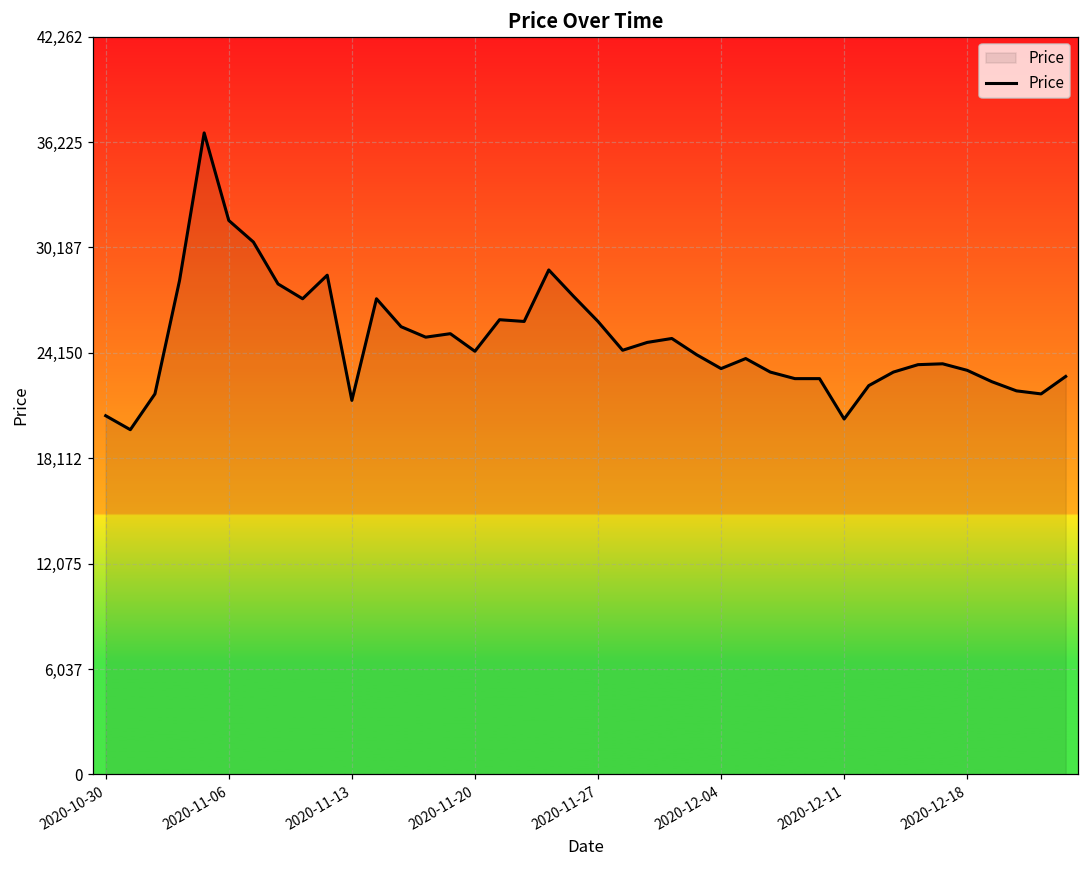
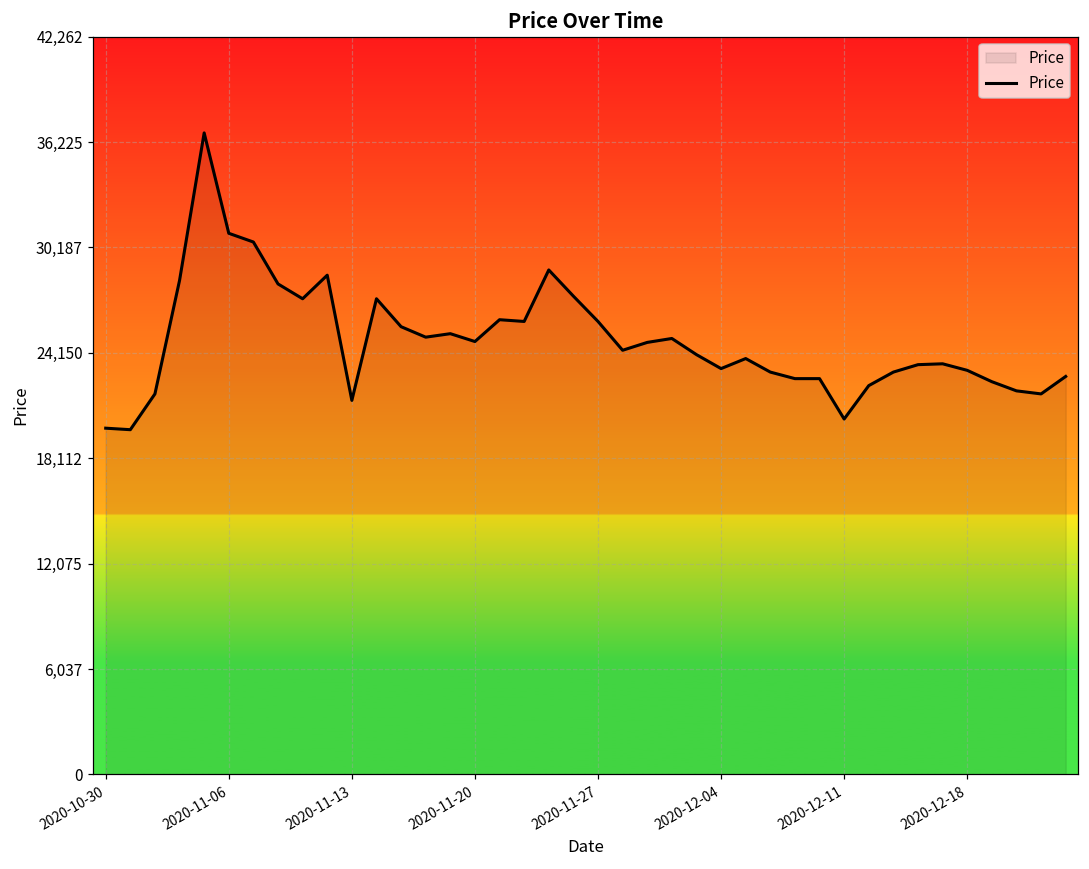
  {
-   "2020-10-30": "20,600",
-   "2020-11-06": "31,700",
+   "2020-10-30": "19,800",
+   "2020-11-06": "31,000",
    "2020-11-13": "21,400",
-   "2020-11-20": "24,200",
+   "2020-11-20": "24,800",
    "2020-11-27": "26,000",
    "2020-12-04": "23,300",
    "2020-12-11": "20,400",
    "2020-12-18": "23,200"
  }
